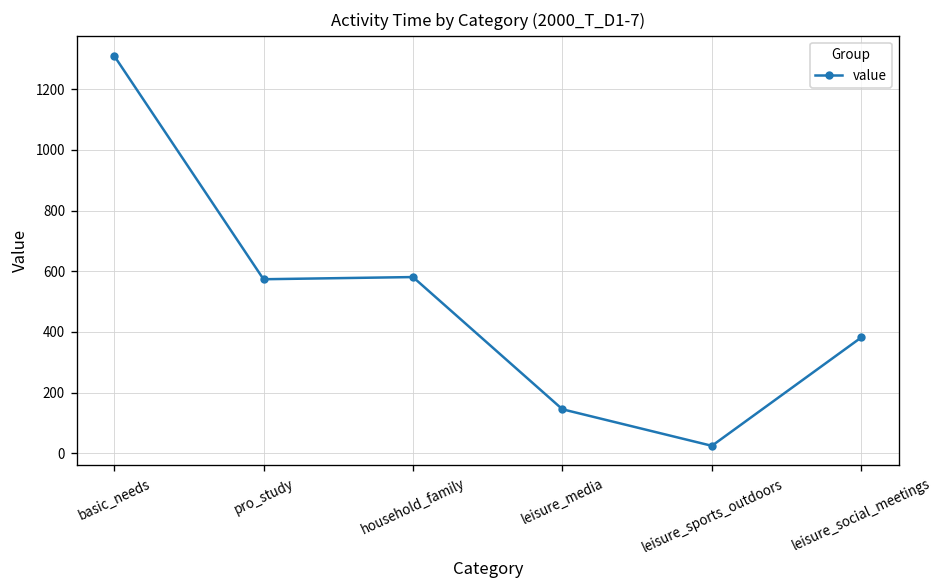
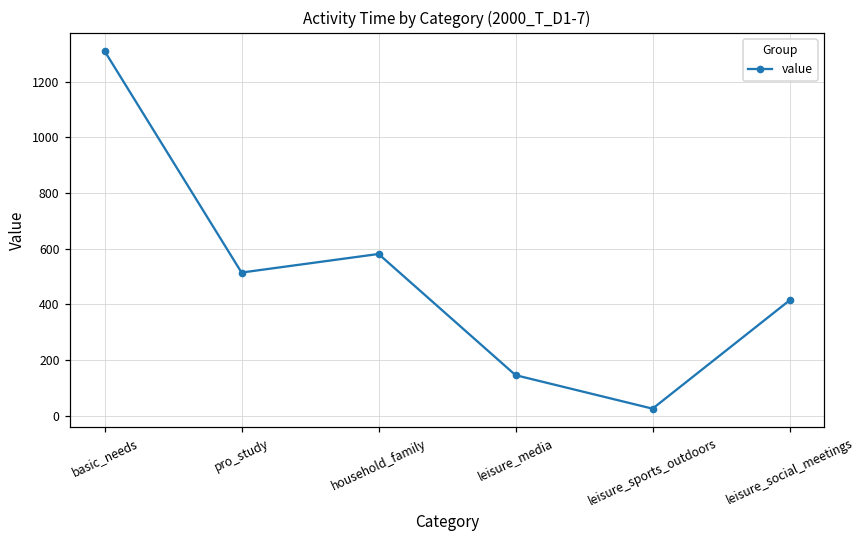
  {
    "basic_needs": 1310,
-   "pro_study": 570,
+   "pro_study": 510,
    "household_family": 580,
    "leisure_media": 150,
    "leisure_sports_outdoors": 20,
-   "leisure_social_meetings": 380
+   "leisure_social_meetings": 410
  }
